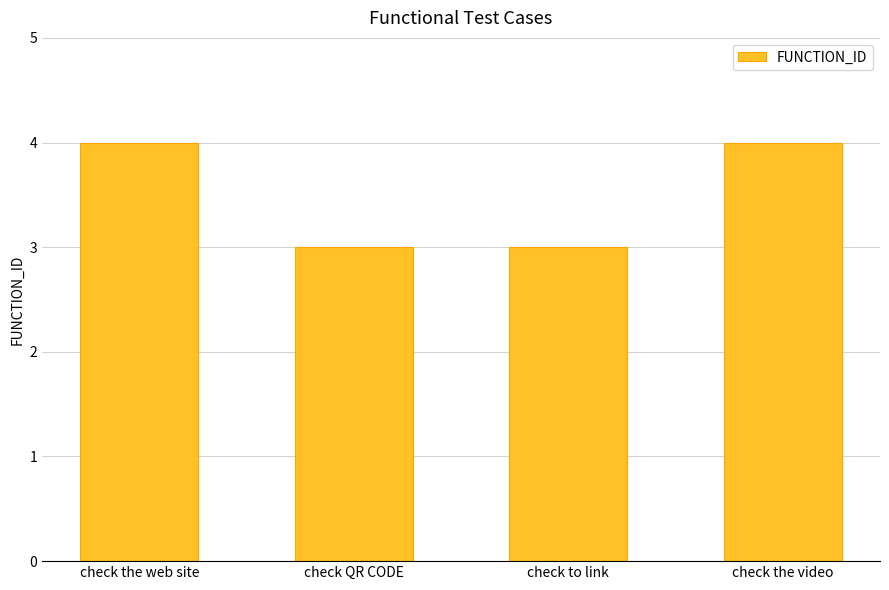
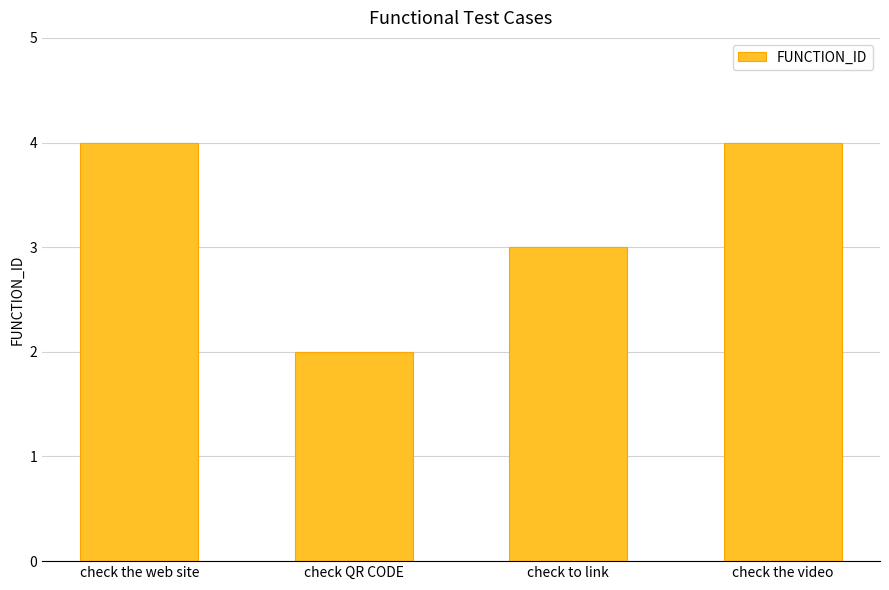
  {
    "check the web site": 4,
-   "check QR CODE": 3,
+   "check QR CODE": 2,
    "check to link": 3,
    "check the video": 4
  }
